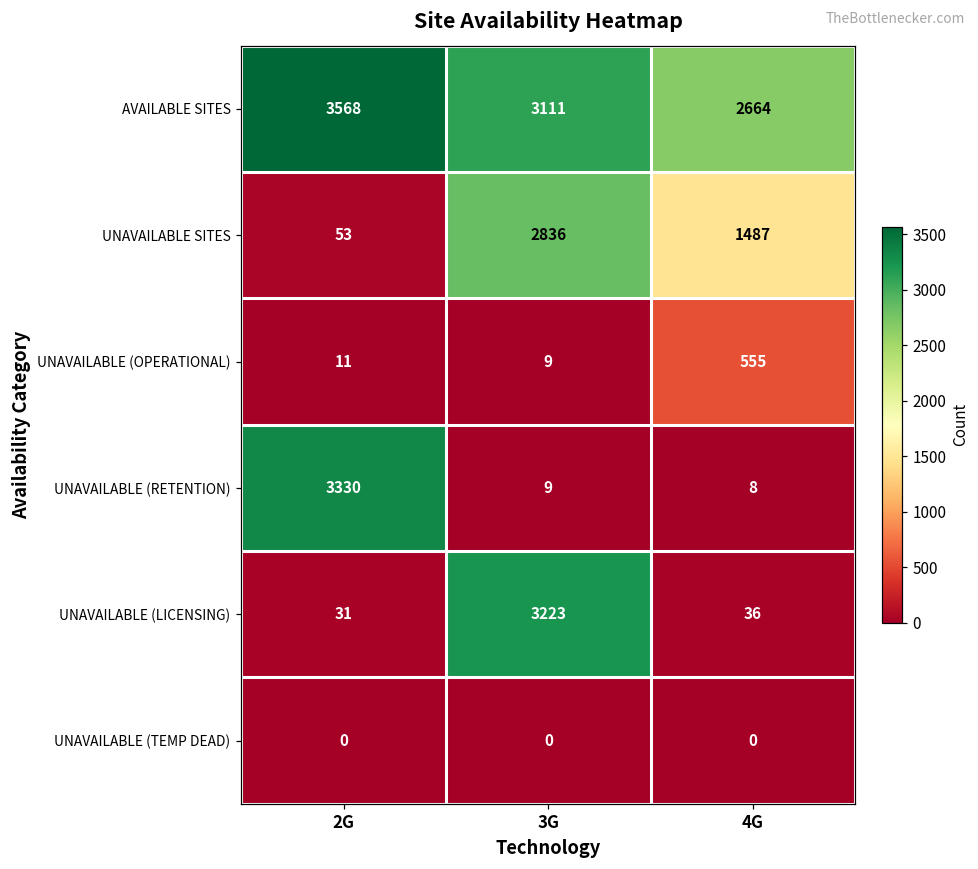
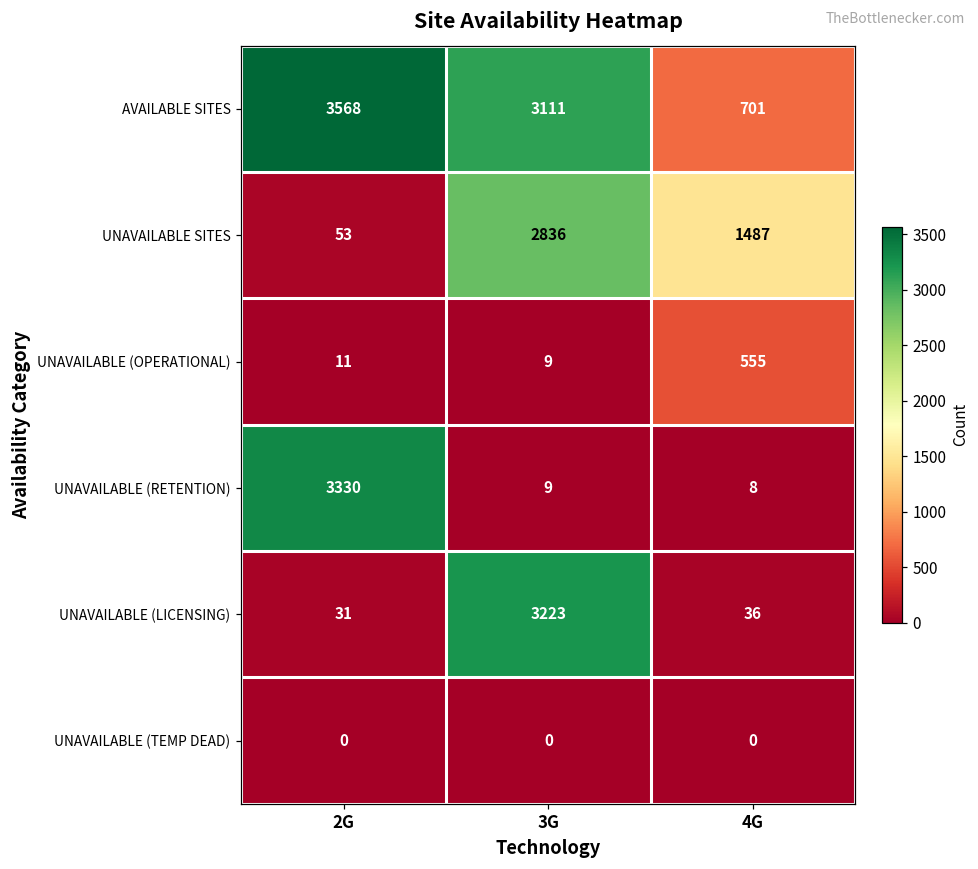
  {
    "AVAILABLE SITES": {
      "2G": 3568,
      "3G": 3111,
-     "4G": 2664
+     "4G": 701
    },
    "UNAVAILABLE SITES": {
      "2G": 53,
      "3G": 2836,
      "4G": 1487
    },
    "UNAVAILABLE (OPERATIONAL)": {
      "2G": 11,
      "3G": 9,
      "4G": 555
    },
    "UNAVAILABLE (RETENTION)": {
      "2G": 3330,
      "3G": 9,
      "4G": 8
    },
    "UNAVAILABLE (LICENSING)": {
      "2G": 31,
      "3G": 3223,
      "4G": 36
    },
    "UNAVAILABLE (TEMP DEAD)": {
      "2G": 0,
      "3G": 0,
      "4G": 0
    }
  }
